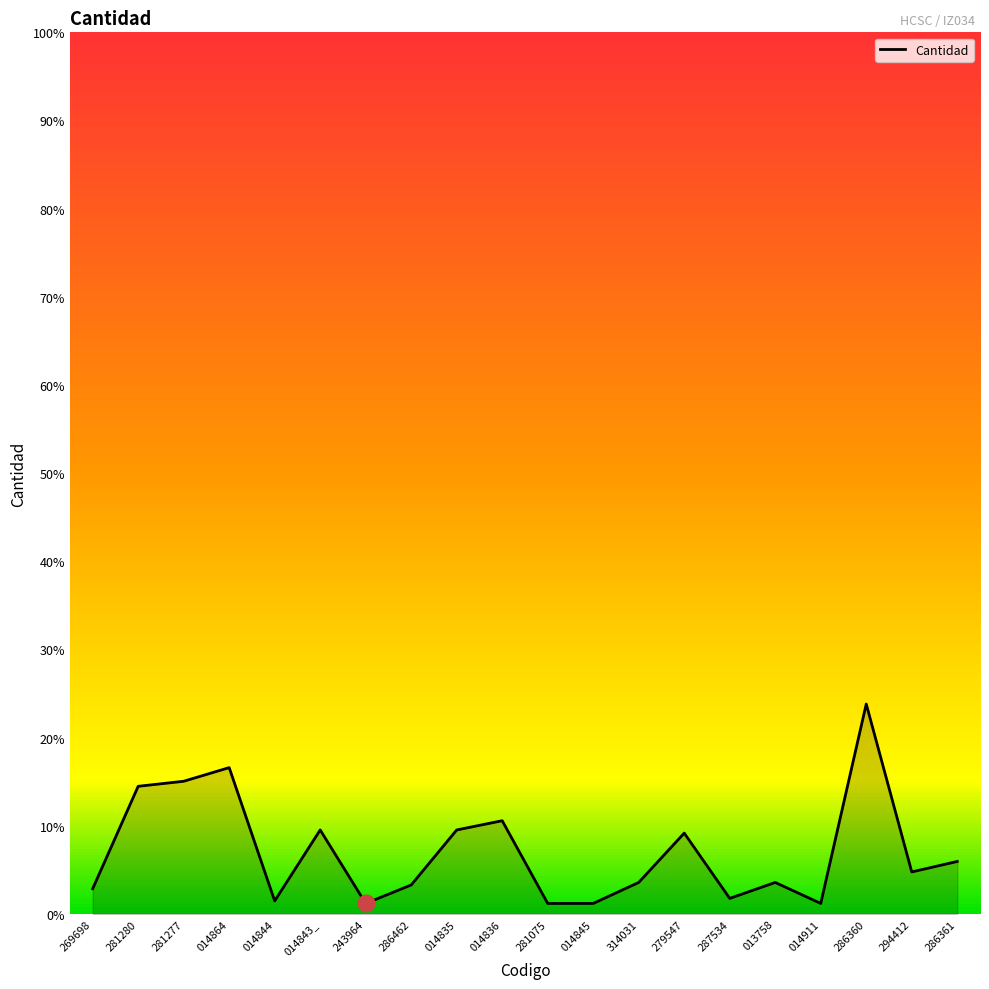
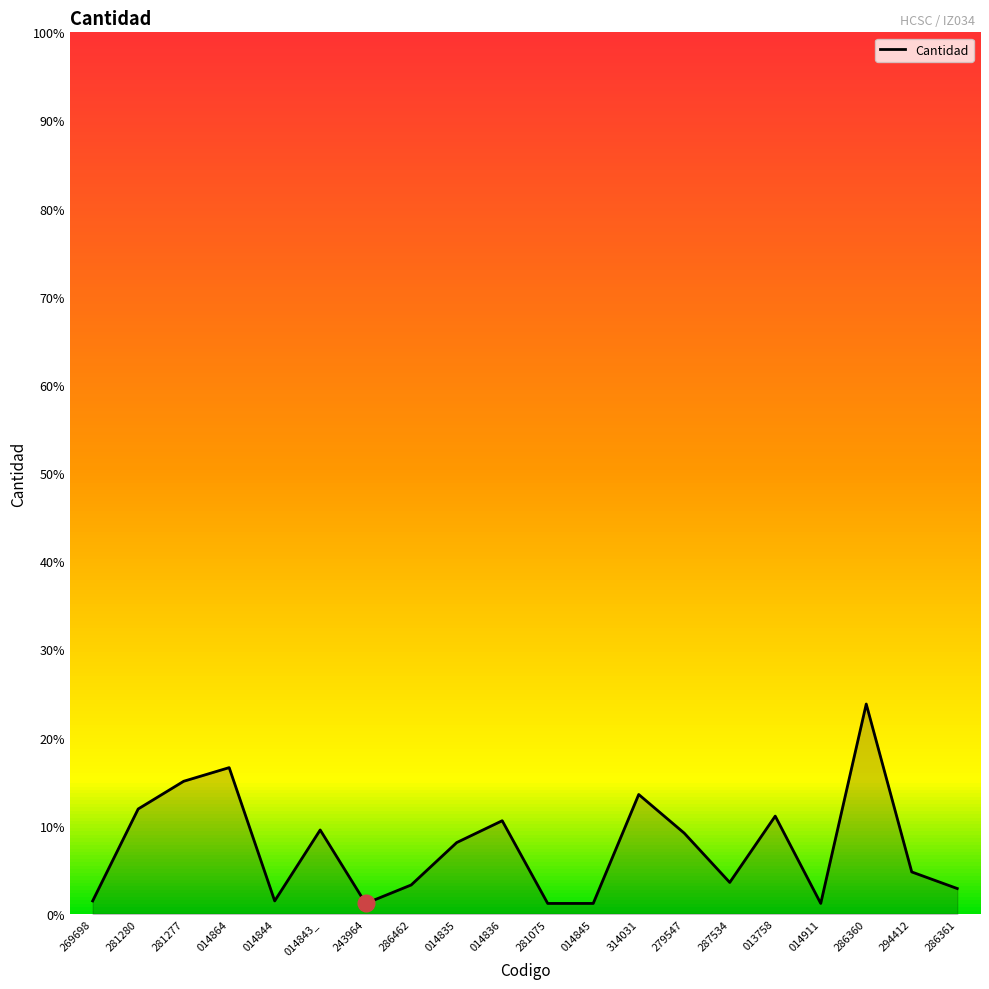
  {
    "Cantidad": {
-     "269698": "3%",
-     "281280": "14%",
+     "269698": "1%",
+     "281280": "12%",
      "281277": "15%",
      "014864": "17%",
      "014844": "1%",
      "014843_": "10%",
      "286462": "3%",
-     "014835": "10%",
+     "014835": "8%",
      "014836": "11%",
      "281075": "1%",
      "014845": "1%",
-     "314031": "4%",
+     "314031": "14%",
      "279547": "9%",
-     "287534": "2%",
-     "013758": "4%",
+     "287534": "4%",
+     "013758": "11%",
      "014911": "1%",
      "286360": "24%",
      "294412": "5%",
-     "286361": "6%"
+     "286361": "3%"
    }
  }
